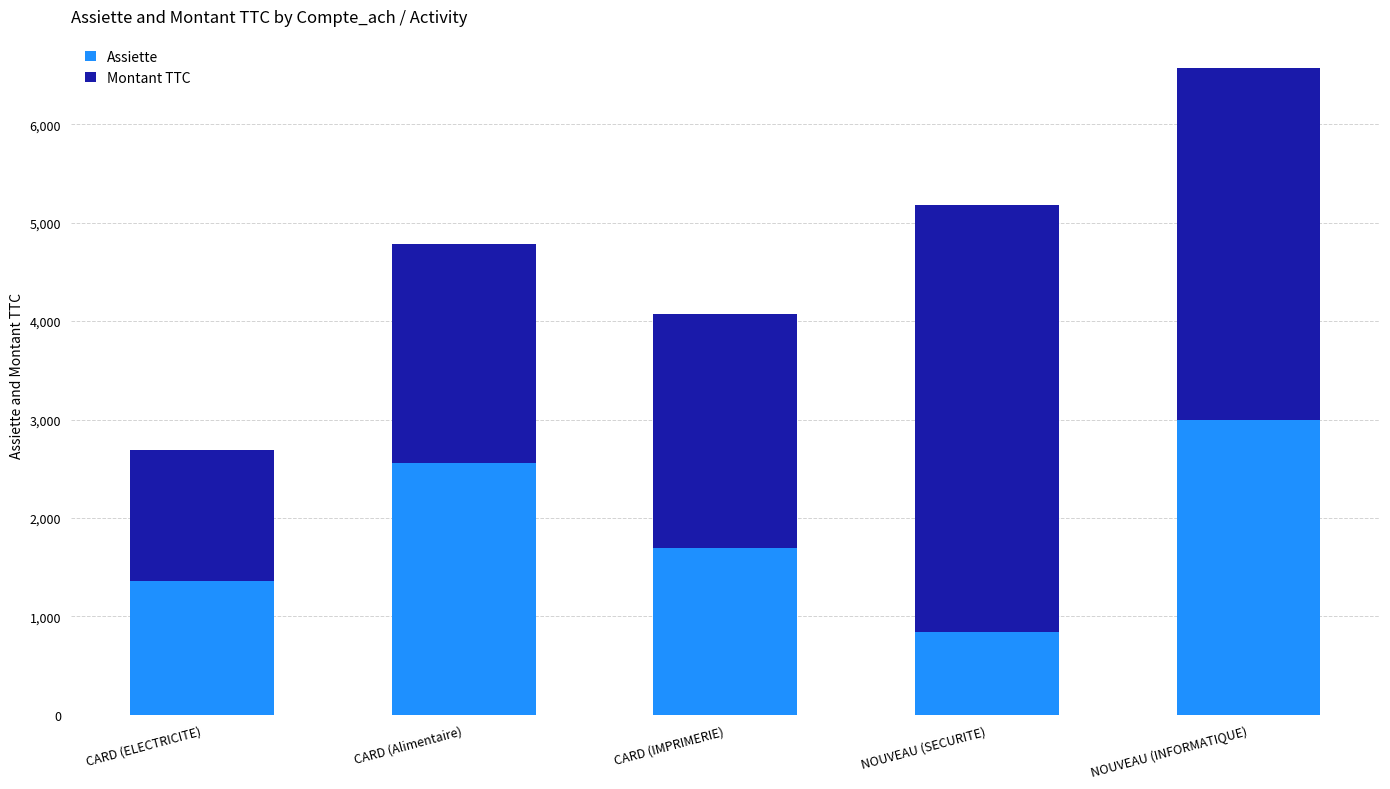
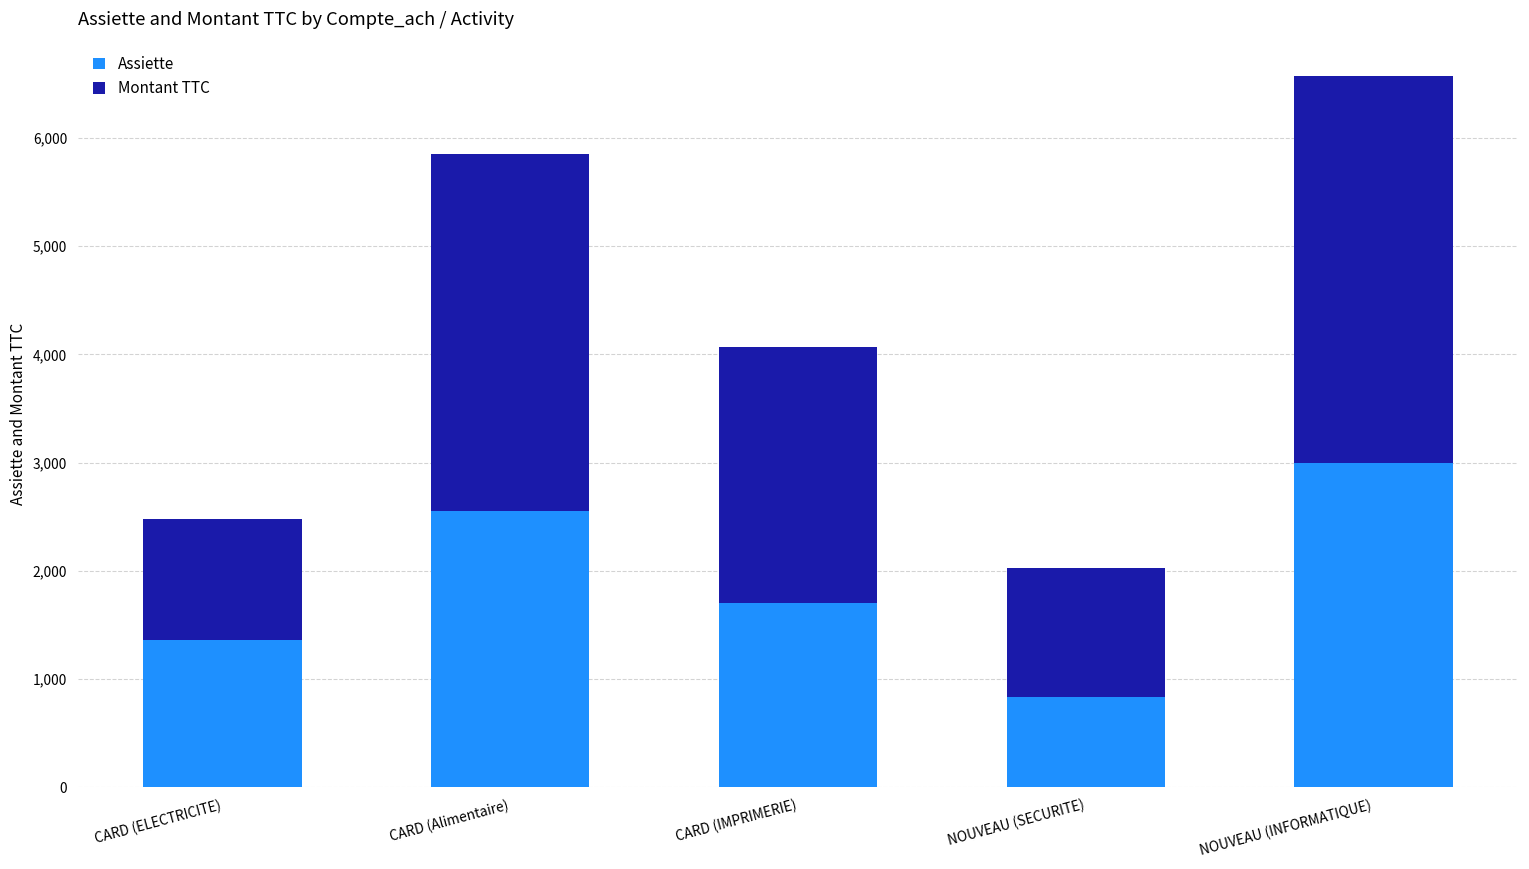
  {
    "Assiette": {
      "CARD (ELECTRICITE)": "1,400",
      "CARD (Alimentaire)": "2,600",
      "CARD (IMPRIMERIE)": "1,700",
      "NOUVEAU (SECURITE)": "800",
      "NOUVEAU (INFORMATIQUE)": "3,000"
    },
    "Montant TTC": {
-     "CARD (ELECTRICITE)": "1,300",
-     "CARD (Alimentaire)": "2,200",
+     "CARD (ELECTRICITE)": "1,100",
+     "CARD (Alimentaire)": "3,300",
      "CARD (IMPRIMERIE)": "2,400",
-     "NOUVEAU (SECURITE)": "4,300",
+     "NOUVEAU (SECURITE)": "1,200",
      "NOUVEAU (INFORMATIQUE)": "3,600"
    }
  }
